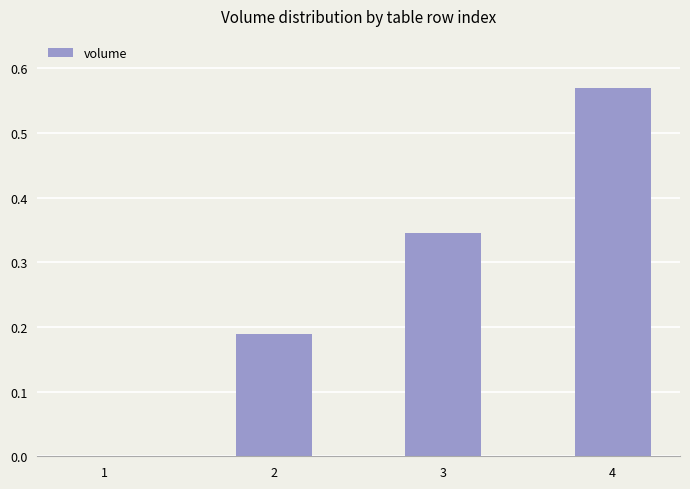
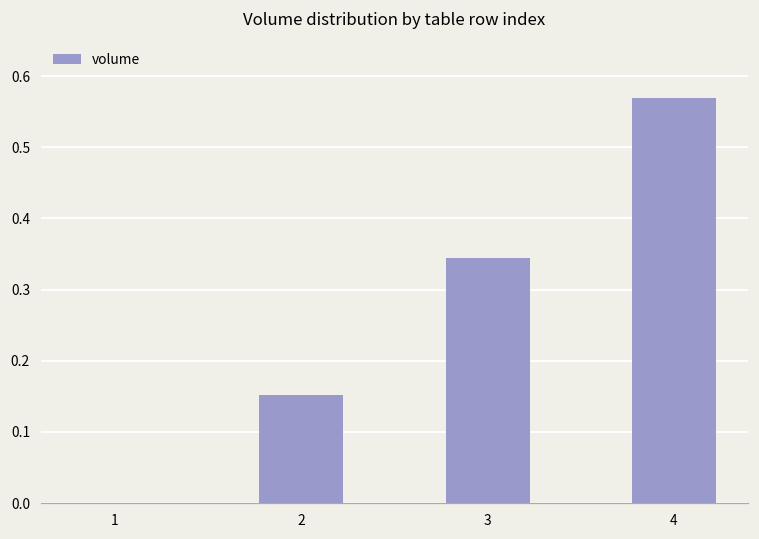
  {
    "1": 0.00,
-   "2": 0.19,
+   "2": 0.15,
    "3": 0.34,
    "4": 0.57
  }
